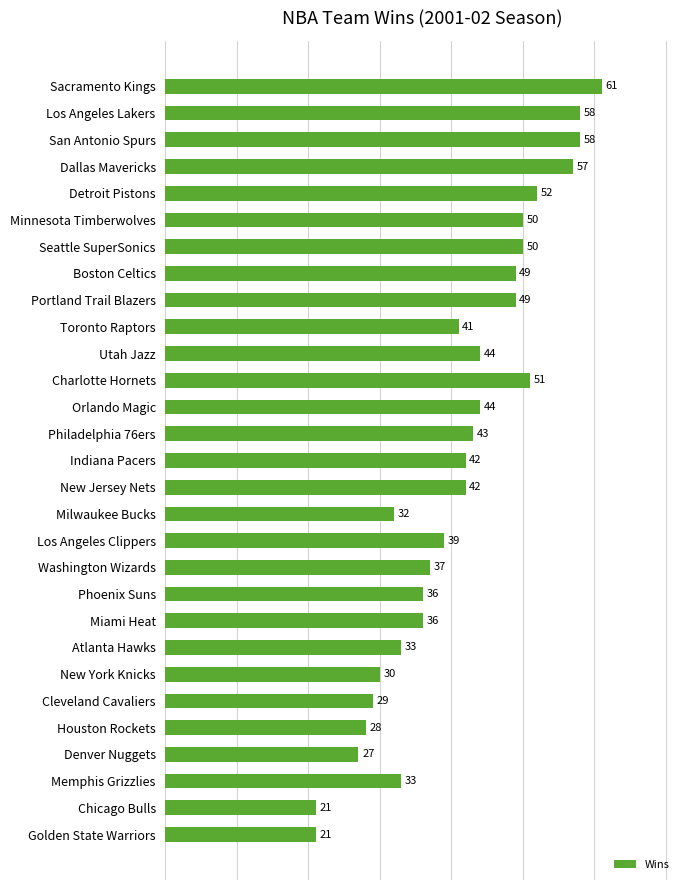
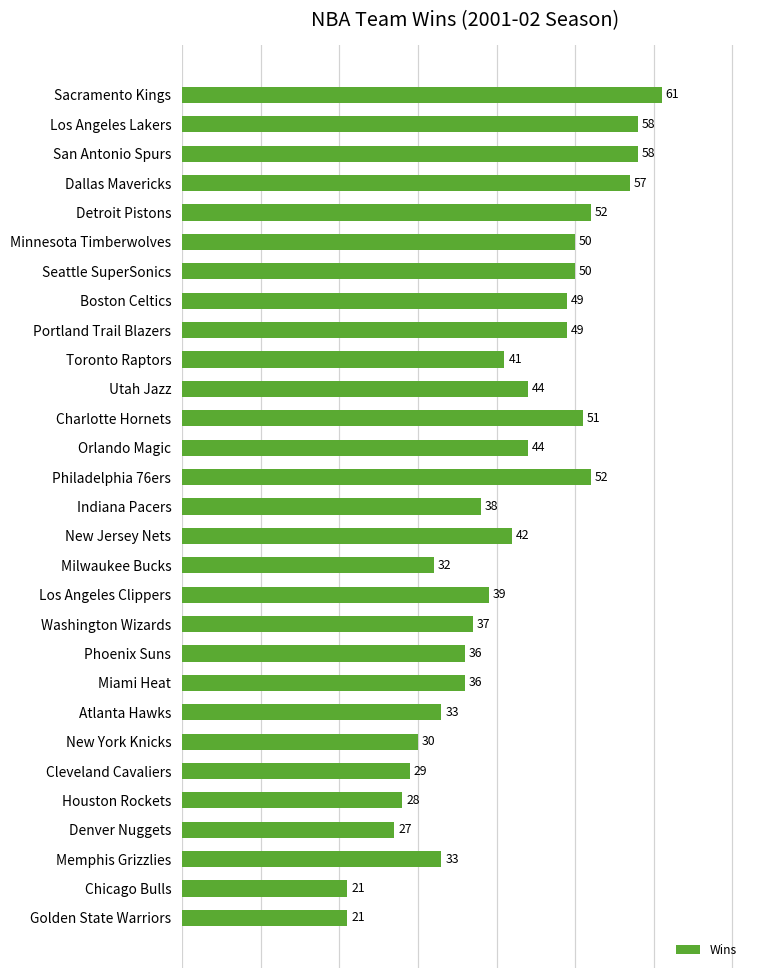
  {
    "Sacramento Kings": 61,
    "Los Angeles Lakers": 58,
    "San Antonio Spurs": 58,
    "Dallas Mavericks": 57,
    "Detroit Pistons": 52,
    "Minnesota Timberwolves": 50,
    "Seattle SuperSonics": 50,
    "Boston Celtics": 49,
    "Portland Trail Blazers": 49,
    "Toronto Raptors": 41,
    "Utah Jazz": 44,
    "Charlotte Hornets": 51,
    "Orlando Magic": 44,
-   "Philadelphia 76ers": 43,
-   "Indiana Pacers": 42,
+   "Philadelphia 76ers": 52,
+   "Indiana Pacers": 38,
    "New Jersey Nets": 42,
    "Milwaukee Bucks": 32,
    "Los Angeles Clippers": 39,
    "Washington Wizards": 37,
    "Phoenix Suns": 36,
    "Miami Heat": 36,
    "Atlanta Hawks": 33,
    "New York Knicks": 30,
    "Cleveland Cavaliers": 29,
    "Houston Rockets": 28,
    "Denver Nuggets": 27,
    "Memphis Grizzlies": 33,
    "Chicago Bulls": 21,
    "Golden State Warriors": 21
  }
